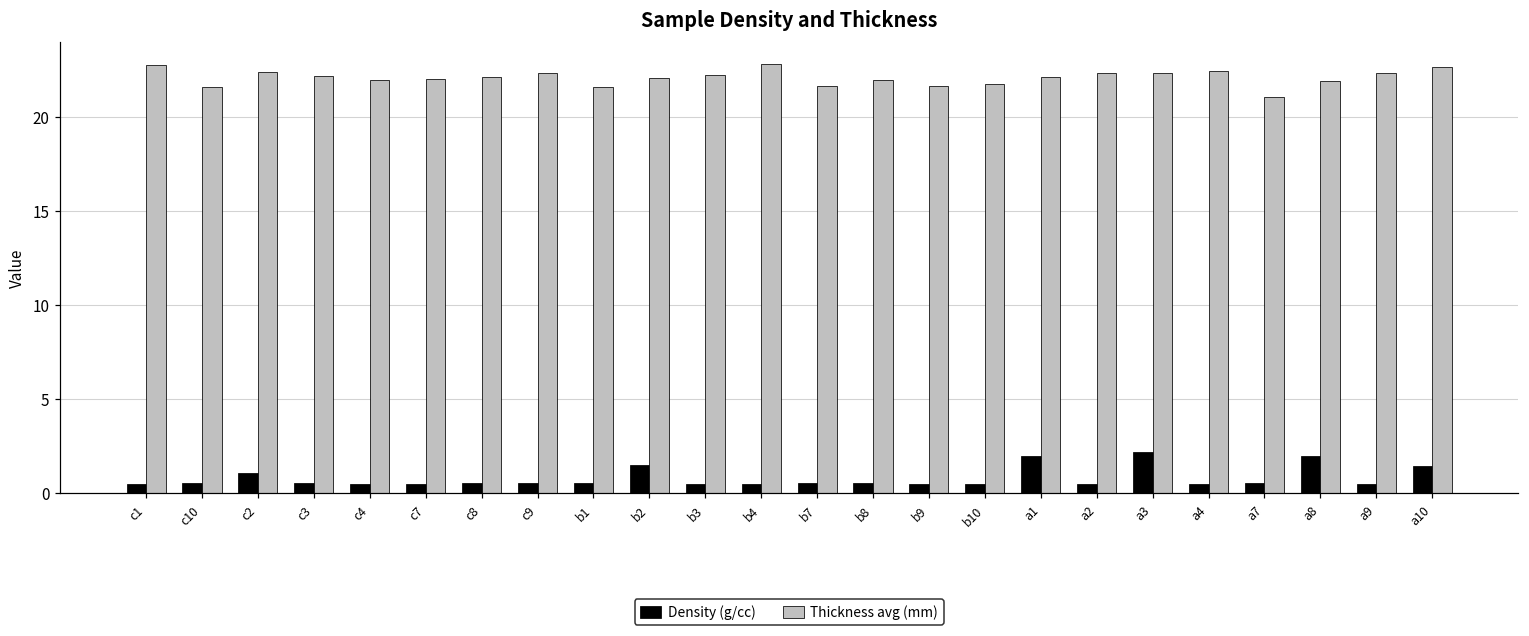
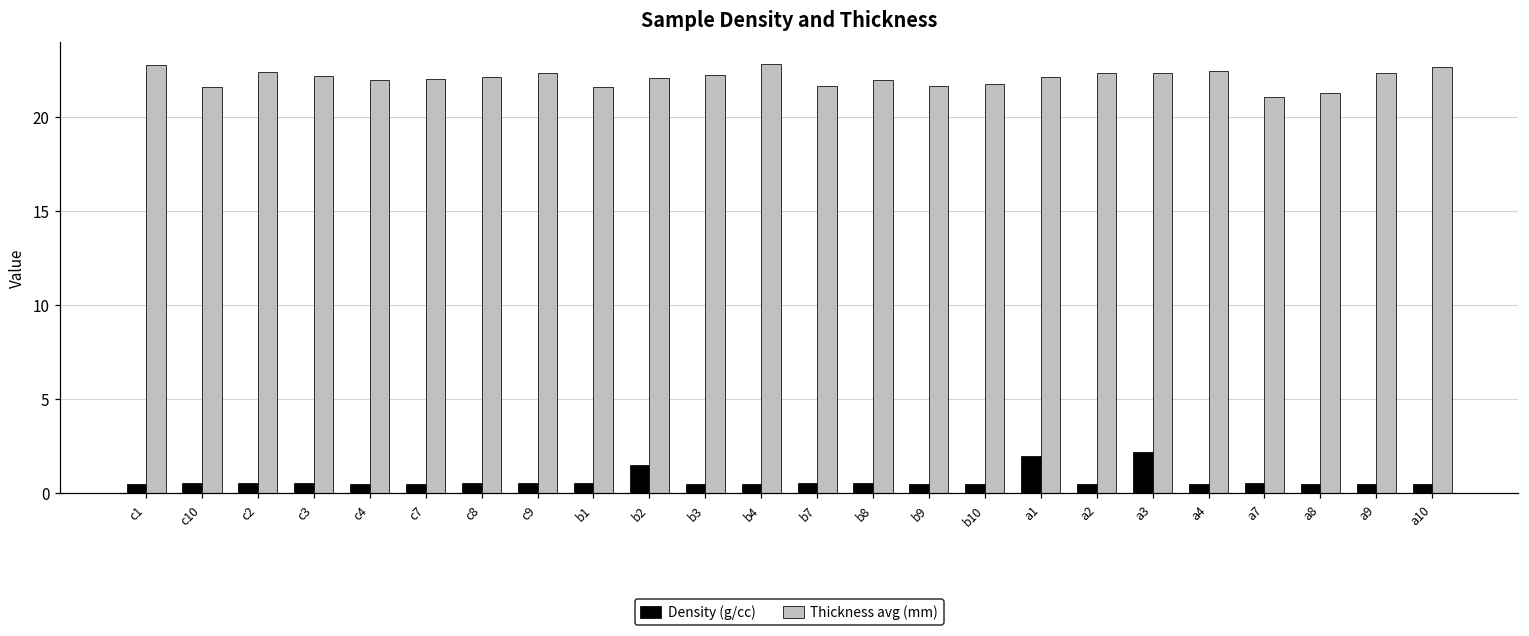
  {
    "Density (g/cc)": {
      "c1": 0.5,
      "c10": 0.5,
-     "c2": 1.1,
+     "c2": 0.6,
      "c3": 0.6,
      "c4": 0.5,
      "c7": 0.5,
      "c8": 0.5,
      "c9": 0.5,
      "b1": 0.5,
      "b2": 1.5,
      "b3": 0.5,
      "b4": 0.5,
      "b7": 0.5,
      "b8": 0.6,
      "b9": 0.5,
      "b10": 0.5,
      "a1": 2.0,
      "a2": 0.5,
      "a3": 2.2,
      "a4": 0.5,
      "a7": 0.6,
-     "a8": 2.0,
+     "a8": 0.5,
      "a9": 0.5,
-     "a10": 1.5
+     "a10": 0.5
    },
    "Thickness avg (mm)": {
      "c1": 22.7,
      "c10": 21.6,
      "c2": 22.4,
      "c3": 22.2,
      "c4": 21.9,
      "c7": 22.0,
      "c8": 22.1,
      "c9": 22.3,
      "b1": 21.6,
      "b2": 22.1,
      "b3": 22.2,
      "b4": 22.8,
      "b7": 21.7,
      "b8": 22.0,
      "b9": 21.6,
      "b10": 21.7,
      "a1": 22.1,
      "a2": 22.3,
      "a3": 22.3,
      "a4": 22.4,
      "a7": 21.1,
-     "a8": 21.9,
+     "a8": 21.2,
      "a9": 22.4,
      "a10": 22.7
    }
  }
